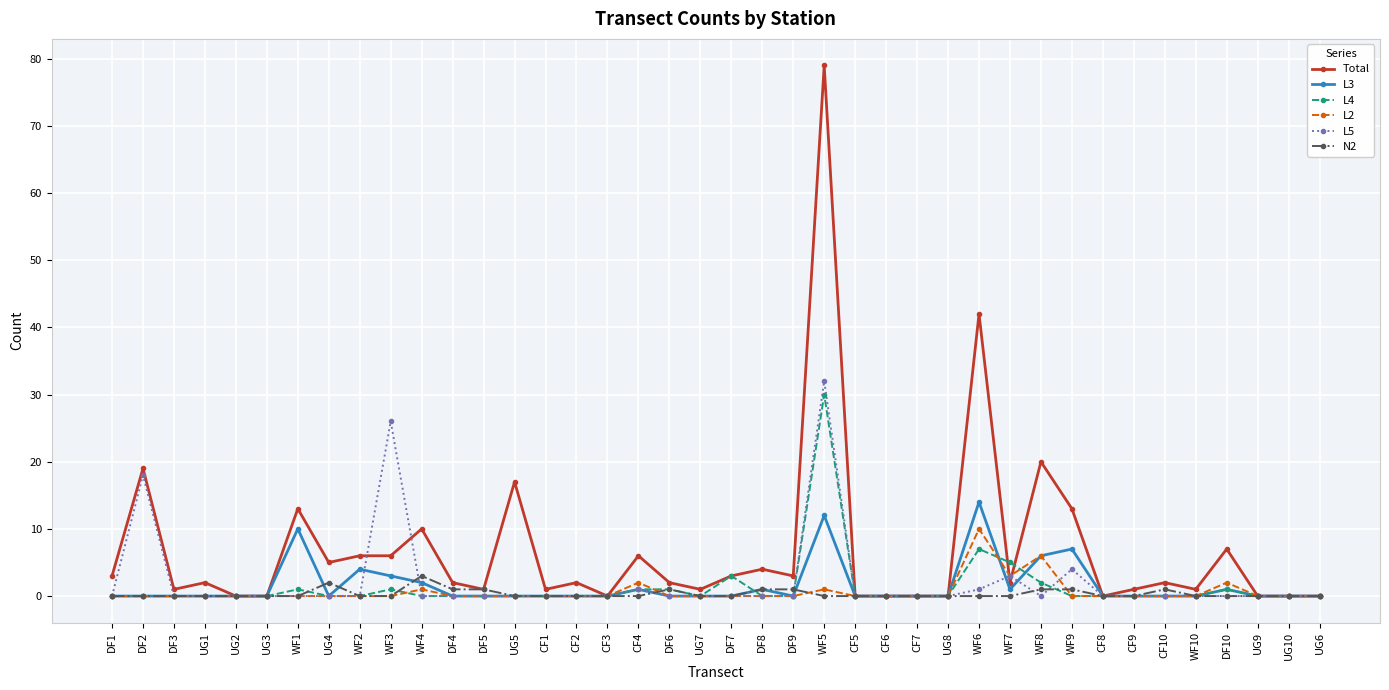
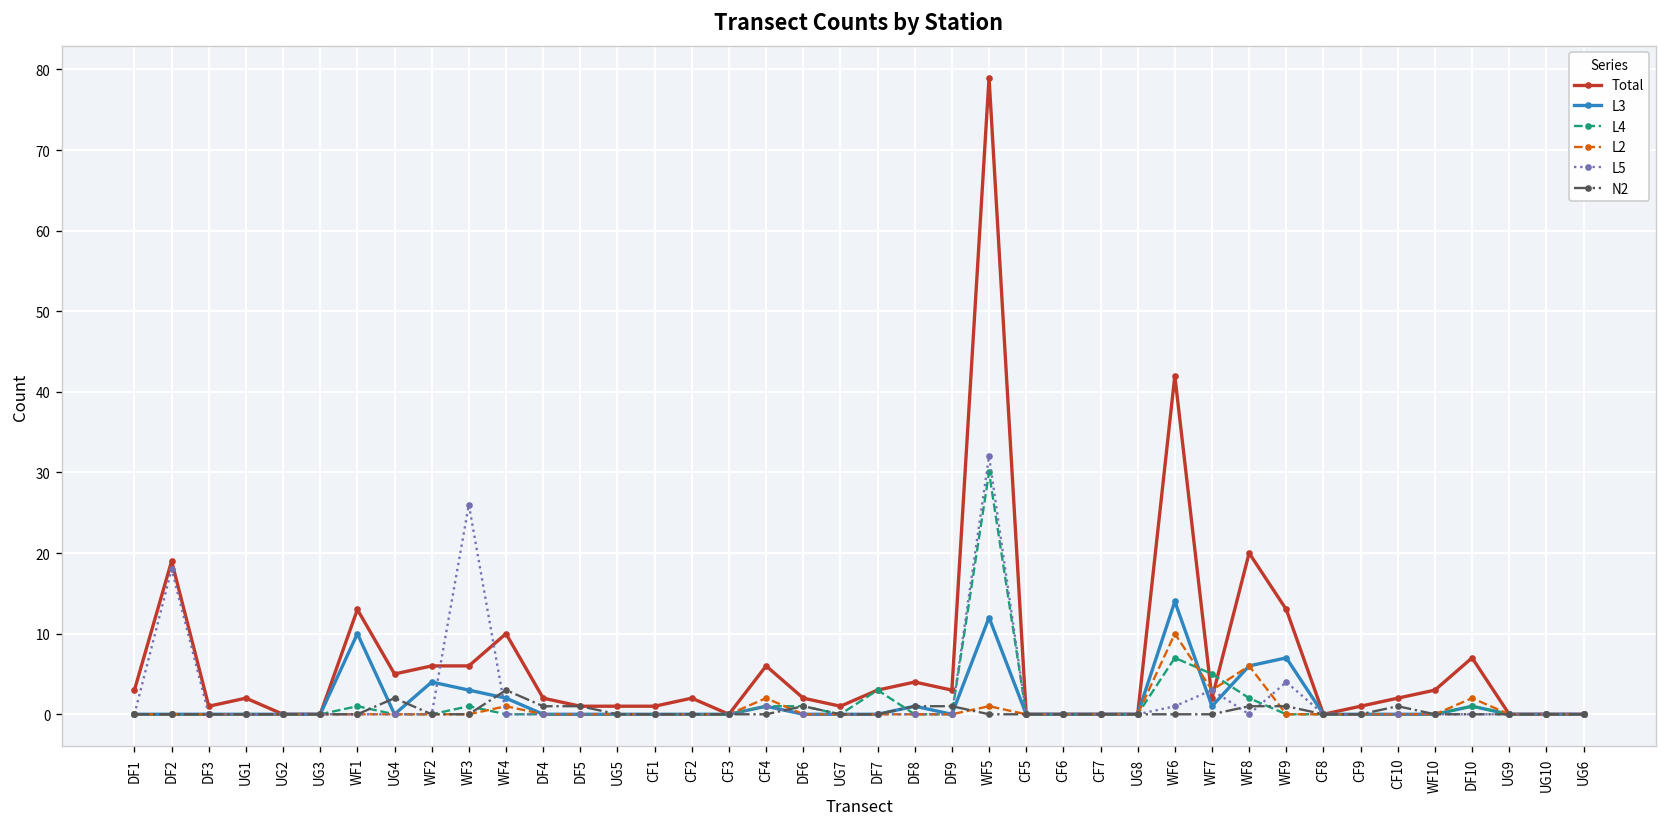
  {
    "Total": {
      "DF1": 3,
      "DF2": 19,
      "DF3": 1,
      "UG1": 2,
      "WF1": 13,
      "UG4": 5,
      "WF2": 6,
      "WF3": 6,
      "WF4": 10,
      "DF4": 2,
-     "UG5": 17,
+     "UG5": 1,
      "CF1": 1,
      "CF2": 2,
      "CF4": 6,
      "DF6": 2,
      "UG7": 1,
      "DF8": 4,
      "DF9": 3,
      "WF5": 79,
      "WF6": 42,
      "WF7": 2,
      "WF8": 20,
      "WF9": 13,
      "CF9": 1,
      "CF10": 2,
-     "WF10": 1,
+     "WF10": 3,
      "DF10": 7
    },
    "L3": {
      "WF1": 10,
      "WF2": 4,
      "WF3": 3,
      "WF4": 2,
      "WF5": 12,
      "WF6": 14,
      "WF7": 1,
      "WF9": 7
    },
    "L4": {
      "WF1": 1,
      "WF3": 1,
      "WF5": 30,
      "WF6": 7,
      "WF7": 5,
      "WF8": 2
    },
    "L2": {
      "WF4": 1,
      "CF4": 2,
      "WF5": 1,
      "WF6": 10,
      "DF10": 2
    },
    "L5": {
      "DF2": 18,
      "WF3": 26,
      "WF5": 32,
      "WF6": 1,
      "WF8": 0,
      "WF9": 4
    },
    "N2": {
      "UG4": 2,
      "WF4": 3,
      "DF4": 1,
      "CF4": 0,
      "DF9": 1,
      "WF5": 0,
      "WF6": 0,
      "WF7": 0,
      "WF8": 1,
      "WF9": 1,
      "CF10": 1
    }
  }
